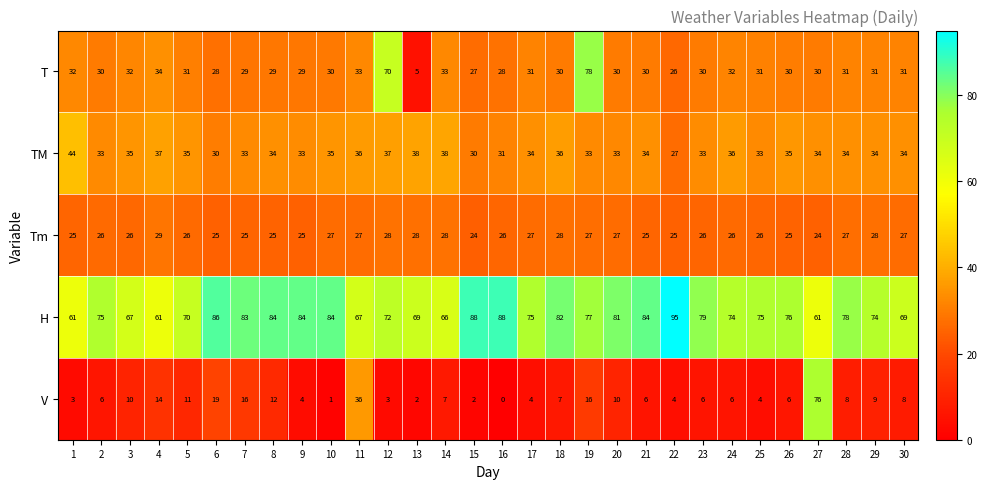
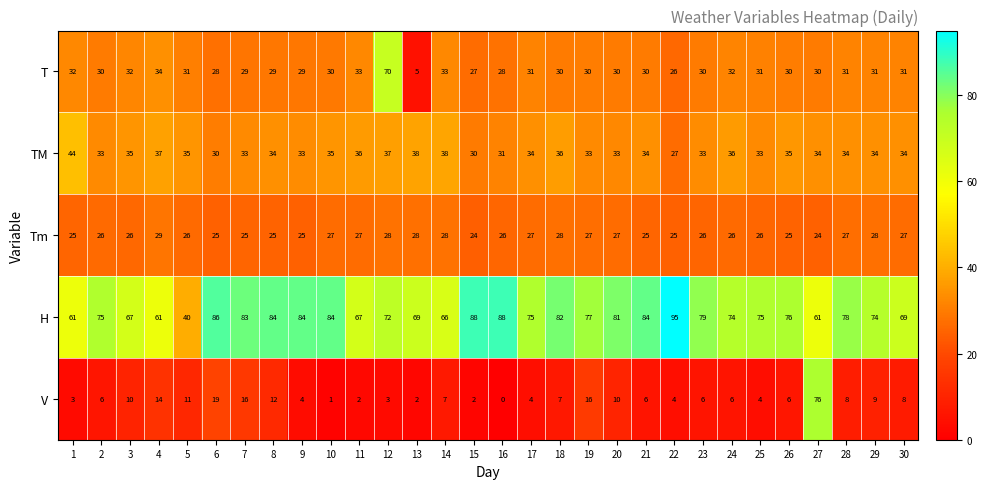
  {
    "T": {
      "1": 32,
      "2": 30,
      "3": 32,
      "4": 34,
      "5": 31,
      "6": 28,
      "7": 29,
      "8": 29,
      "9": 29,
      "10": 30,
      "11": 33,
      "12": 70,
      "13": 5,
      "14": 33,
      "15": 27,
      "16": 28,
      "17": 31,
      "18": 30,
-     "19": 78,
+     "19": 30,
      "20": 30,
      "21": 30,
      "22": 26,
      "23": 30,
      "24": 32,
      "25": 31,
      "26": 30,
      "27": 30,
      "28": 31,
      "29": 31,
      "30": 31
    },
    "TM": {
      "1": 44,
      "2": 33,
      "3": 35,
      "4": 37,
      "5": 35,
      "6": 30,
      "7": 33,
      "8": 34,
      "9": 33,
      "10": 35,
      "11": 36,
      "12": 37,
      "13": 38,
      "14": 38,
      "15": 30,
      "16": 31,
      "17": 34,
      "18": 36,
      "19": 33,
      "20": 33,
      "21": 34,
      "22": 27,
      "23": 33,
      "24": 36,
      "25": 33,
      "26": 35,
      "27": 34,
      "28": 34,
      "29": 34,
      "30": 34
    },
    "Tm": {
      "1": 25,
      "2": 26,
      "3": 26,
      "4": 29,
      "5": 26,
      "6": 25,
      "7": 25,
      "8": 25,
      "9": 25,
      "10": 27,
      "11": 27,
      "12": 28,
      "13": 28,
      "14": 28,
      "15": 24,
      "16": 26,
      "17": 27,
      "18": 28,
      "19": 27,
      "20": 27,
      "21": 25,
      "22": 25,
      "23": 26,
      "24": 26,
      "25": 26,
      "26": 25,
      "27": 24,
      "28": 27,
      "29": 28,
      "30": 27
    },
    "H": {
      "1": 61,
      "2": 75,
      "3": 67,
      "4": 61,
-     "5": 70,
+     "5": 40,
      "6": 86,
      "7": 83,
      "8": 84,
      "9": 84,
      "10": 84,
      "11": 67,
      "12": 72,
      "13": 69,
      "14": 66,
      "15": 88,
      "16": 88,
      "17": 75,
      "18": 82,
      "19": 77,
      "20": 81,
      "21": 84,
      "22": 95,
      "23": 79,
      "24": 74,
      "25": 75,
      "26": 76,
      "27": 61,
      "28": 78,
      "29": 74,
      "30": 69
    },
    "V": {
      "1": 3,
      "2": 6,
      "3": 10,
      "4": 14,
      "5": 11,
      "6": 19,
      "7": 16,
      "8": 12,
      "9": 4,
      "10": 1,
-     "11": 36,
+     "11": 2,
      "12": 3,
      "13": 2,
      "14": 7,
      "15": 2,
      "16": 0,
      "17": 4,
      "18": 7,
      "19": 16,
      "20": 10,
      "21": 6,
      "22": 4,
      "23": 6,
      "24": 6,
      "25": 4,
      "26": 6,
      "27": 76,
      "28": 8,
      "29": 9,
      "30": 8
    }
  }
